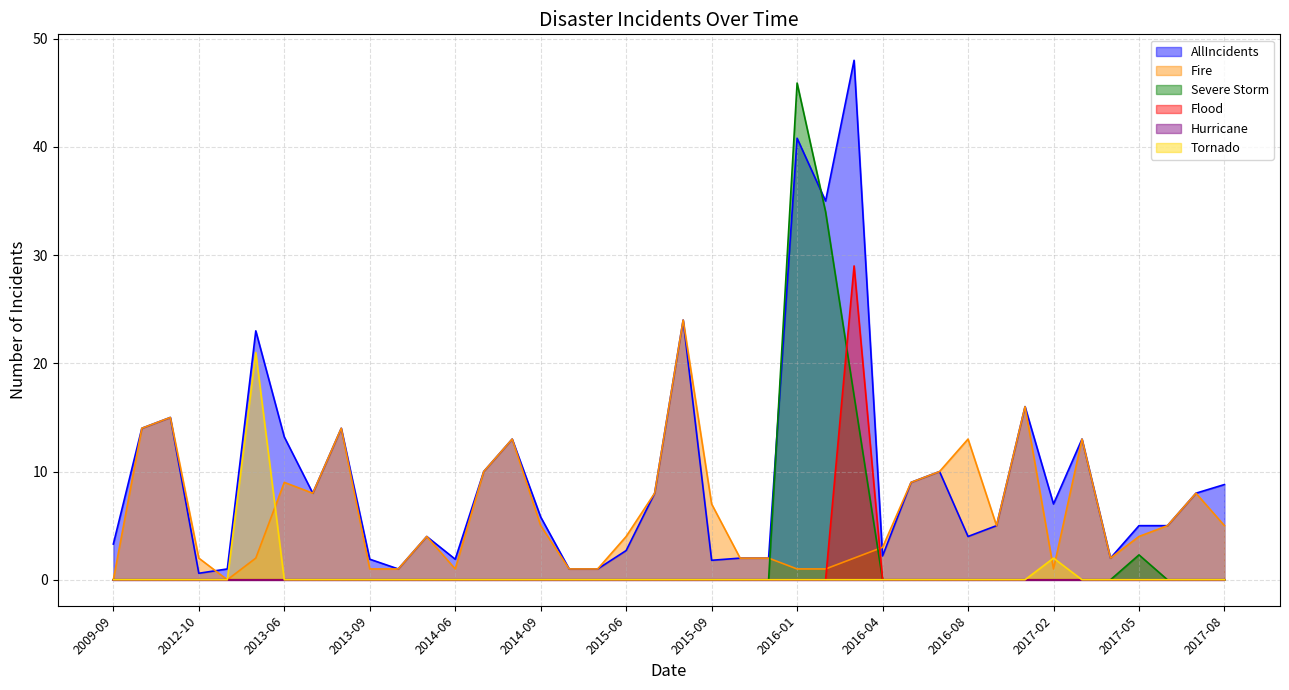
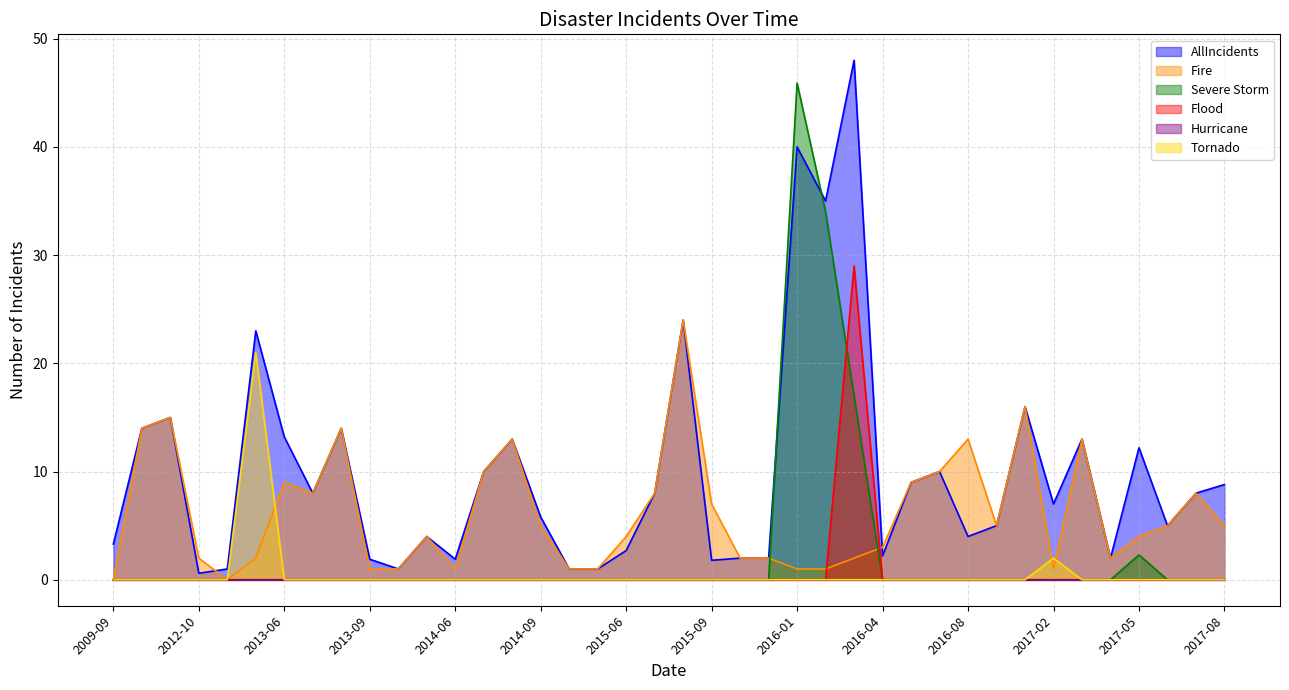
  {
    "AllIncidents": {
      "2009-09": 3.3,
      "2012-10": 0.6,
      "2013-06": 13.2,
      "2013-09": 1.9,
      "2014-06": 1.9,
      "2014-09": 5.8,
      "2015-06": 2.7,
      "2015-09": 1.8,
-     "2016-01": 40.8,
+     "2016-01": 40.0,
      "2016-04": 2.2,
      "2016-08": 4.0,
      "2017-02": 7.0,
-     "2017-05": 5.0,
+     "2017-05": 12.2,
      "2017-08": 8.8
    },
    "Severe Storm": {
      "2016-01": 45.9,
      "2017-05": 2.3
    }
  }
